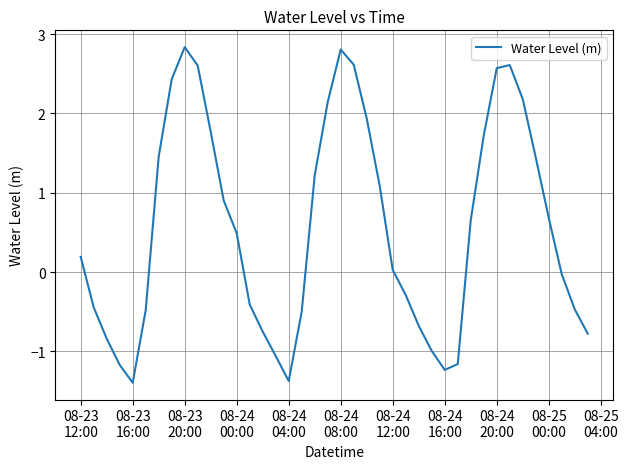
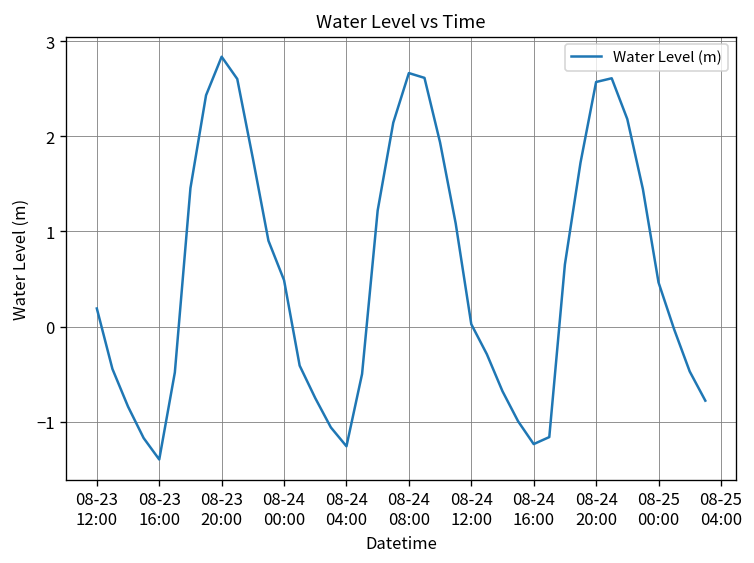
  {
    "08-23 12:00": 0.2,
    "08-23 16:00": -1.4,
    "08-23 20:00": 2.8,
    "08-24 00:00": 0.5,
-   "08-24 04:00": -1.4,
-   "08-24 08:00": 2.8,
+   "08-24 04:00": -1.3,
+   "08-24 08:00": 2.7,
    "08-24 12:00": 0.0,
    "08-24 16:00": -1.2,
    "08-24 20:00": 2.6,
-   "08-25 00:00": 0.7
+   "08-25 00:00": 0.5
  }
